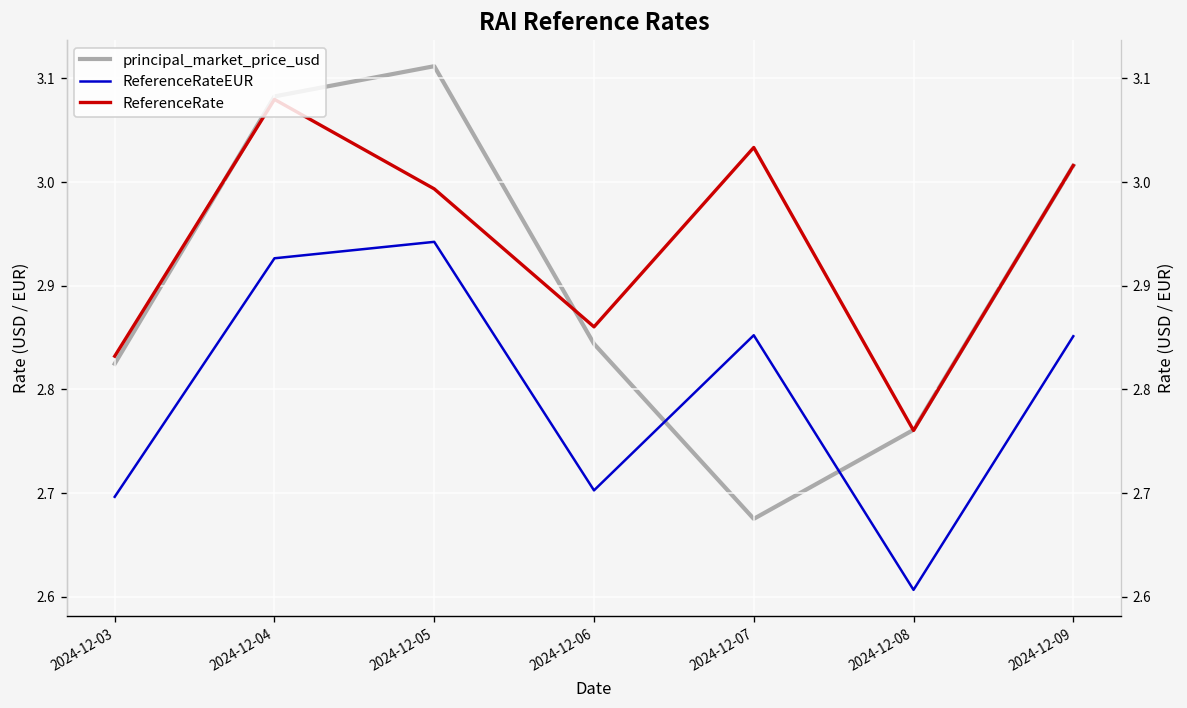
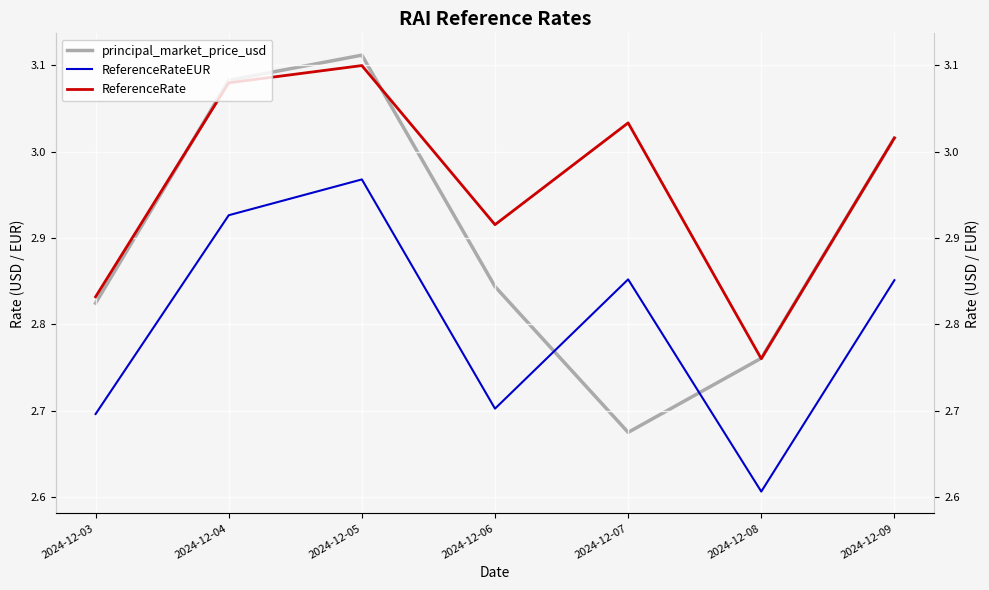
  {
    "principal_market_price_usd": {
      "2024-12-03": 2.82,
      "2024-12-05": 3.11,
      "2024-12-06": 2.84,
      "2024-12-07": 2.68
    },
    "ReferenceRateEUR": {
      "2024-12-03": 2.70,
      "2024-12-04": 2.93,
-     "2024-12-05": 2.94,
+     "2024-12-05": 2.97,
      "2024-12-06": 2.70,
      "2024-12-07": 2.85,
      "2024-12-08": 2.61,
      "2024-12-09": 2.85
    },
    "ReferenceRate": {
      "2024-12-03": 2.83,
-     "2024-12-05": 2.99,
-     "2024-12-06": 2.86,
+     "2024-12-05": 3.10,
+     "2024-12-06": 2.92,
      "2024-12-07": 3.03
    }
  }
